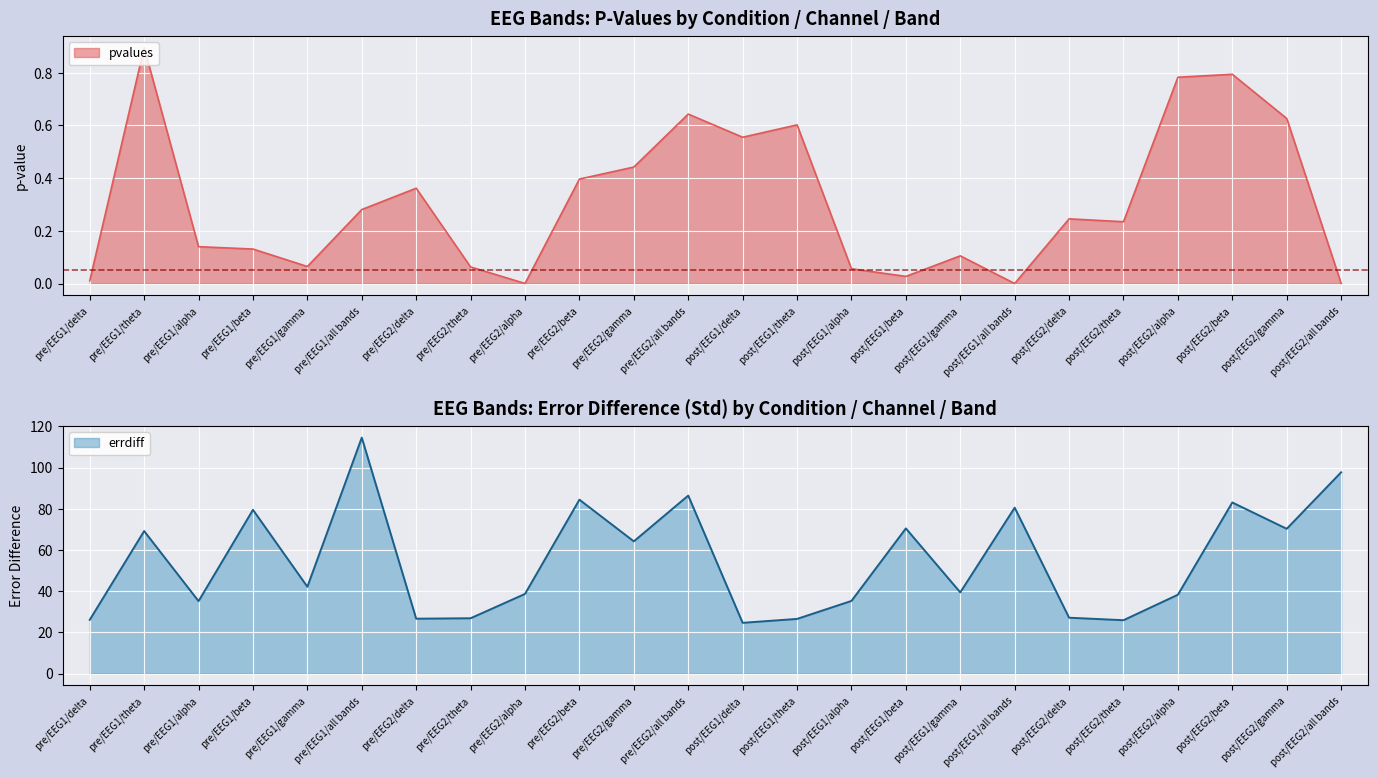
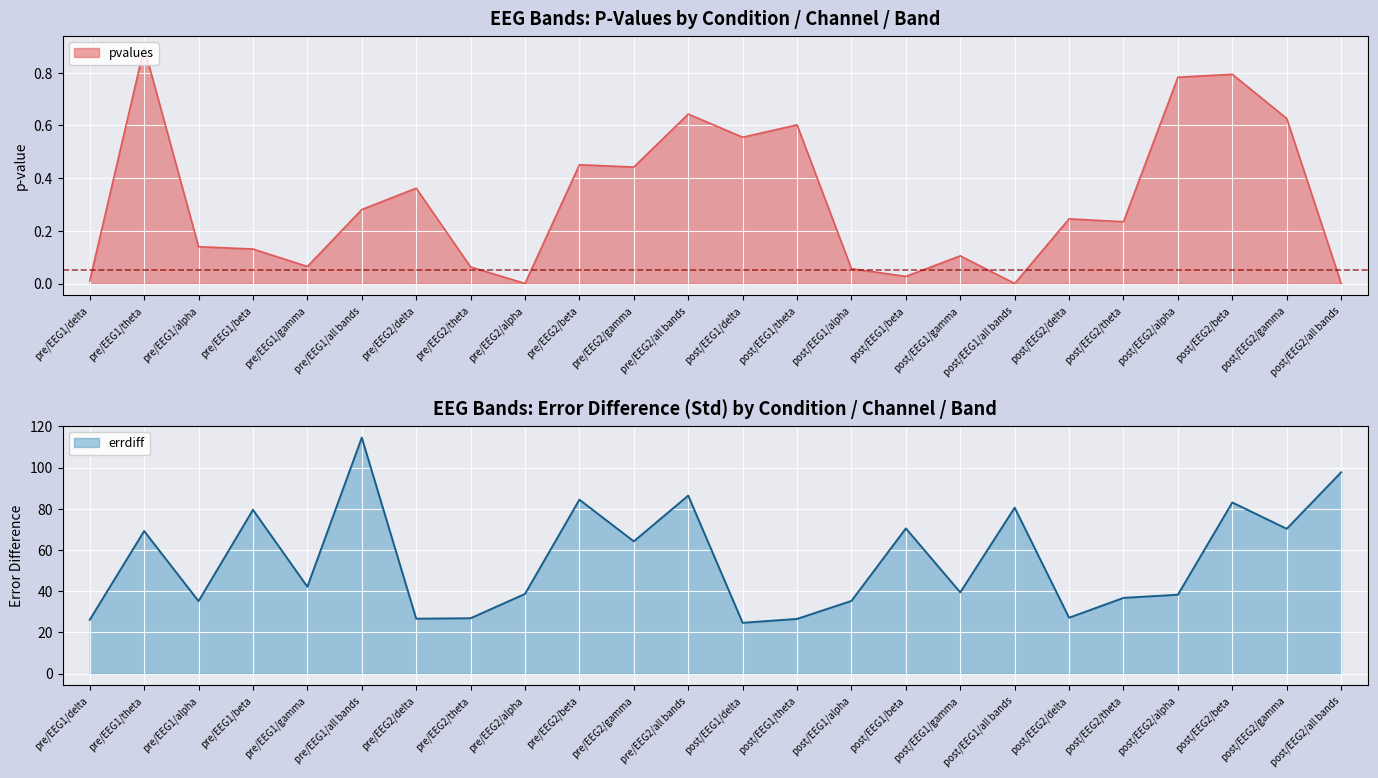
  {
    "EEG Bands: P-Values by Condition / Channel / Band": {
      "pre/EEG1/delta": 0.01,
      "pre/EEG1/alpha": 0.14,
      "pre/EEG1/beta": 0.13,
      "pre/EEG1/gamma": 0.06,
      "pre/EEG1/all bands": 0.28,
      "pre/EEG2/delta": 0.36,
      "pre/EEG2/theta": 0.06,
      "pre/EEG2/alpha": 0.00,
-     "pre/EEG2/beta": 0.40,
+     "pre/EEG2/beta": 0.45,
      "pre/EEG2/gamma": 0.44,
      "pre/EEG2/all bands": 0.64,
      "post/EEG1/delta": 0.56,
      "post/EEG1/theta": 0.60,
      "post/EEG1/alpha": 0.06,
      "post/EEG1/beta": 0.03,
      "post/EEG1/gamma": 0.10,
      "post/EEG1/all bands": 0.00,
      "post/EEG2/delta": 0.25,
      "post/EEG2/theta": 0.23,
      "post/EEG2/alpha": 0.78,
      "post/EEG2/beta": 0.79,
      "post/EEG2/gamma": 0.63,
      "post/EEG2/all bands": 0.00
    },
    "EEG Bands: Error Difference (Std) by Condition / Channel / Band": {
      "pre/EEG1/delta": 26,
      "pre/EEG1/theta": 69,
      "pre/EEG1/alpha": 35,
      "pre/EEG1/beta": 79,
      "pre/EEG1/gamma": 42,
      "pre/EEG1/all bands": 115,
      "pre/EEG2/delta": 27,
      "pre/EEG2/theta": 27,
      "pre/EEG2/alpha": 39,
      "pre/EEG2/beta": 84,
      "pre/EEG2/gamma": 64,
      "pre/EEG2/all bands": 86,
      "post/EEG1/delta": 25,
      "post/EEG1/theta": 27,
      "post/EEG1/alpha": 35,
      "post/EEG1/beta": 70,
      "post/EEG1/gamma": 39,
      "post/EEG1/all bands": 81,
      "post/EEG2/delta": 27,
-     "post/EEG2/theta": 26,
+     "post/EEG2/theta": 37,
      "post/EEG2/alpha": 38,
      "post/EEG2/beta": 83,
      "post/EEG2/gamma": 70,
      "post/EEG2/all bands": 98
    }
  }
